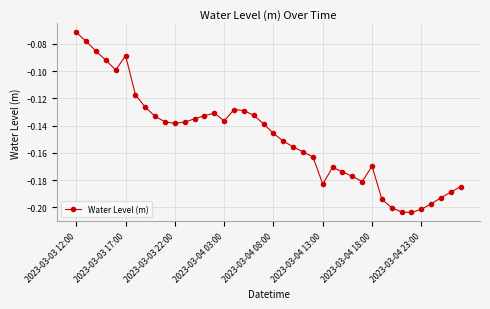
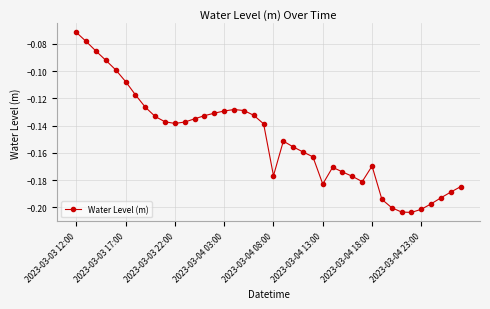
  {
    "2023-03-03 12:00": -0.072,
-   "2023-03-03 17:00": -0.089,
+   "2023-03-03 17:00": -0.108,
    "2023-03-03 22:00": -0.138,
-   "2023-03-04 03:00": -0.137,
-   "2023-03-04 08:00": -0.146,
+   "2023-03-04 03:00": -0.129,
+   "2023-03-04 08:00": -0.177,
    "2023-03-04 13:00": -0.183,
    "2023-03-04 18:00": -0.170,
    "2023-03-04 23:00": -0.201
  }
